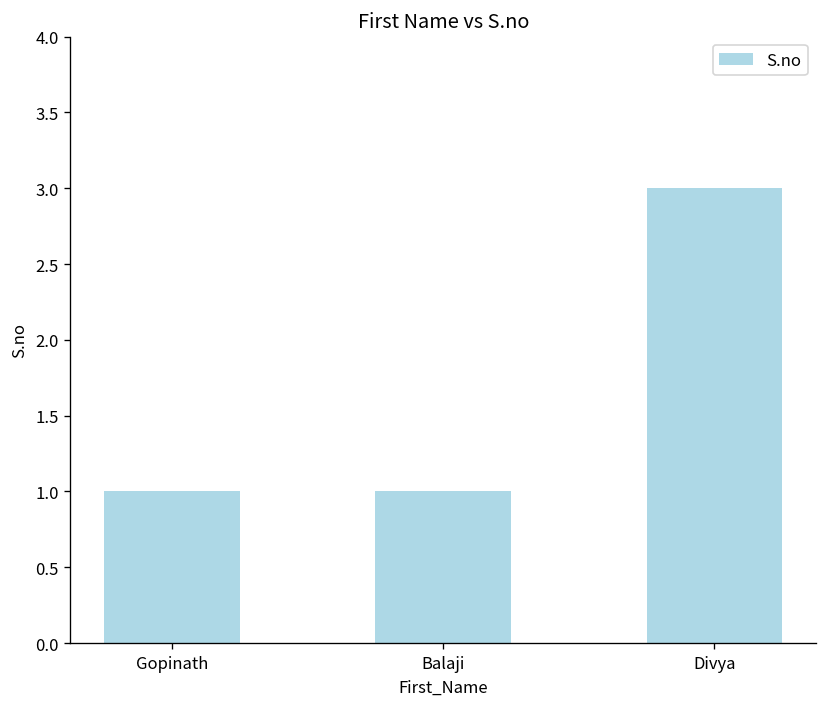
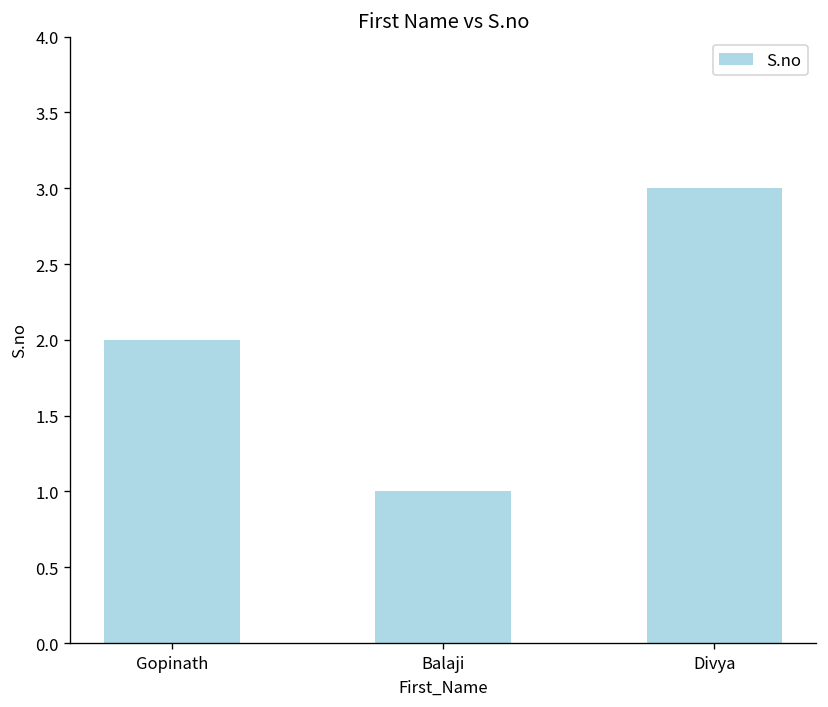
  {
-   "Gopinath": 1,
+   "Gopinath": 2,
    "Balaji": 1,
    "Divya": 3
  }
